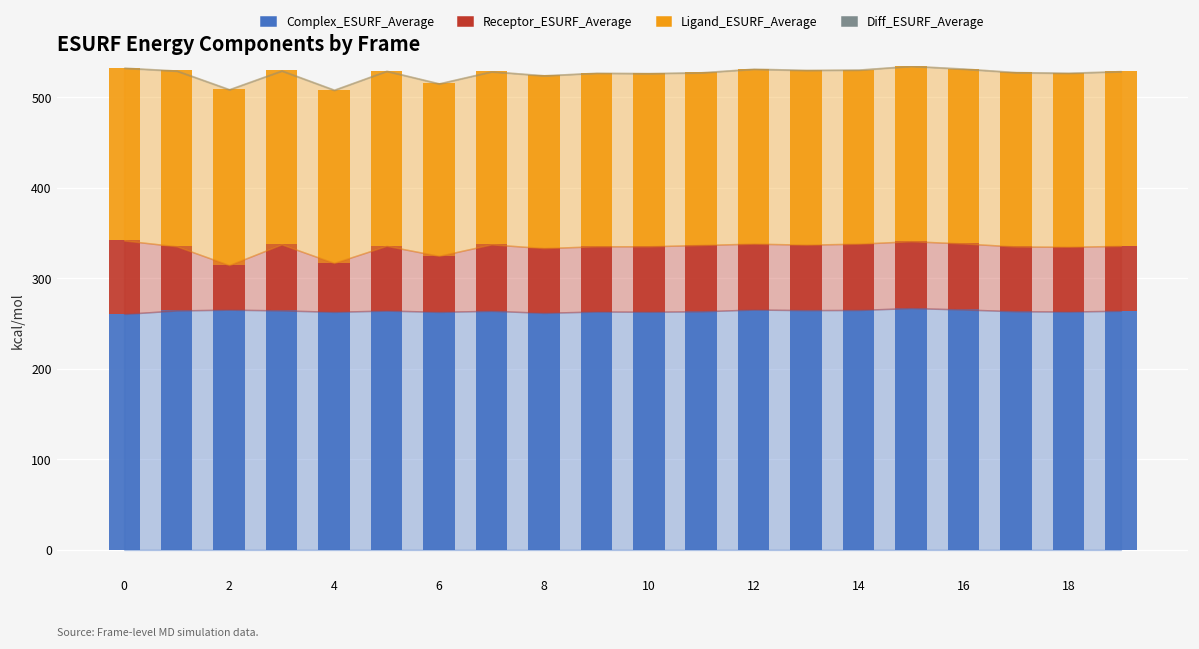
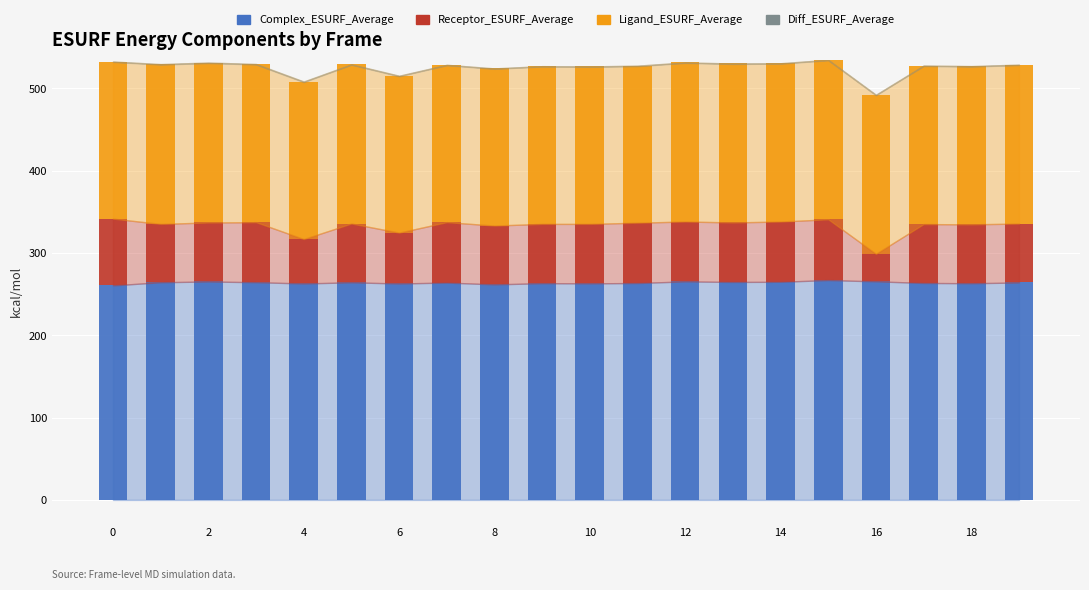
  {
    "Receptor_ESURF_Average": {
      "0": 80,
-     "2": 50,
+     "2": 70,
      "4": 50,
      "6": 60,
      "8": 70,
      "10": 70,
      "12": 70,
      "14": 70,
-     "16": 70,
+     "16": 30,
      "18": 70
    }
  }
